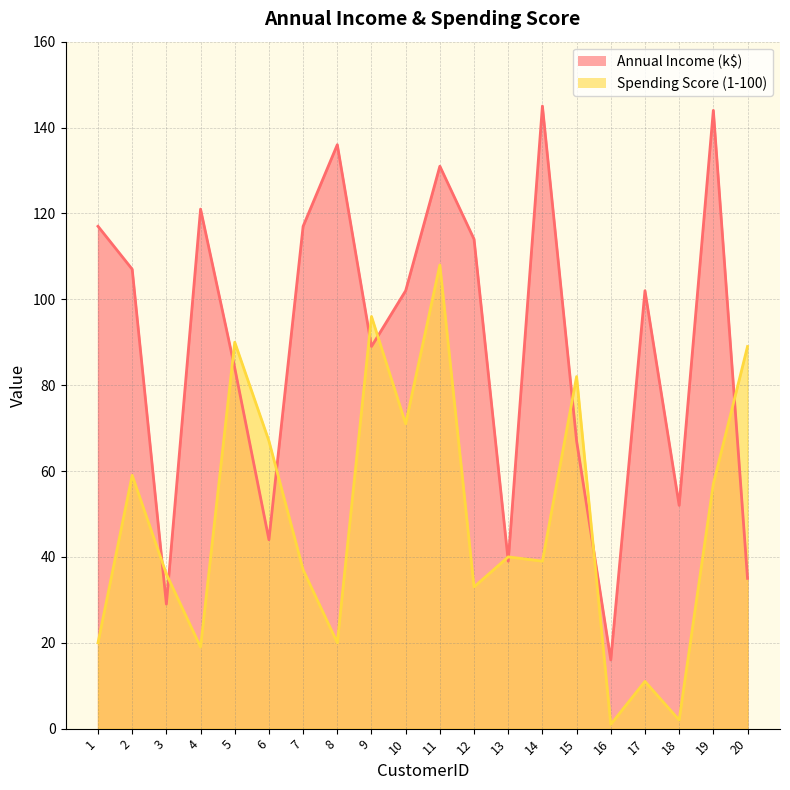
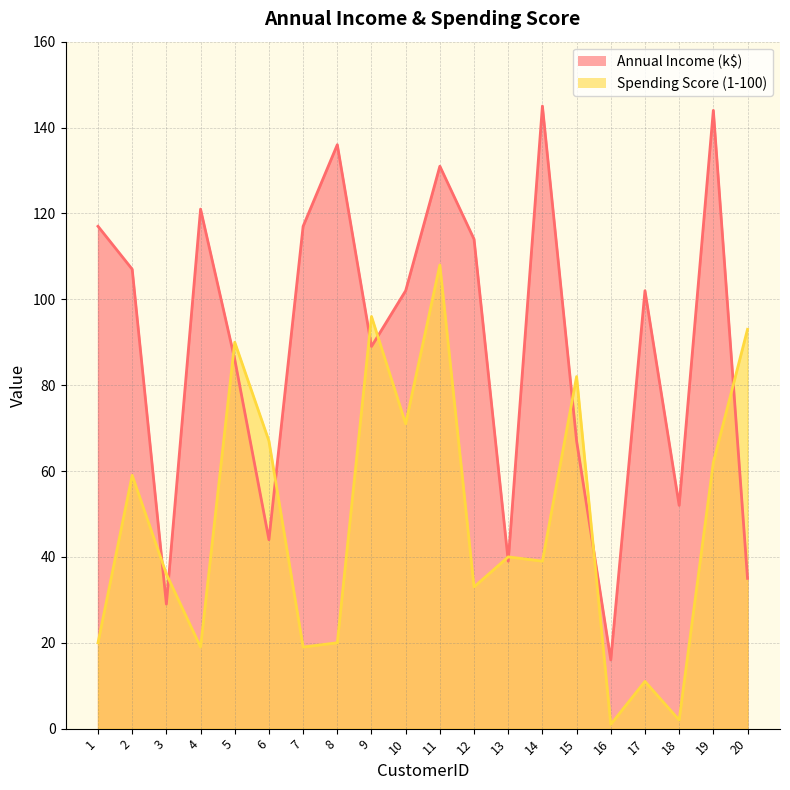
  {
    "Annual Income (k$)": {
      "1": 117,
      "2": 107,
      "3": 29,
      "4": 121,
-     "5": 84,
+     "5": 86,
      "6": 44,
      "7": 117,
      "8": 136,
      "9": 89,
      "10": 102,
      "11": 131,
      "12": 114,
      "13": 39,
      "14": 145,
      "15": 67,
      "16": 16,
      "17": 102,
      "18": 52,
      "19": 144,
      "20": 35
    },
    "Spending Score (1-100)": {
      "1": 20,
      "2": 59,
      "3": 36,
      "4": 19,
      "5": 90,
      "6": 67,
-     "7": 37,
+     "7": 19,
      "8": 20,
      "9": 96,
      "10": 71,
      "11": 108,
      "12": 33,
      "13": 40,
      "14": 39,
      "15": 82,
      "16": 1,
      "17": 11,
      "18": 2,
-     "19": 57,
-     "20": 89
+     "19": 62,
+     "20": 93
    }
  }
